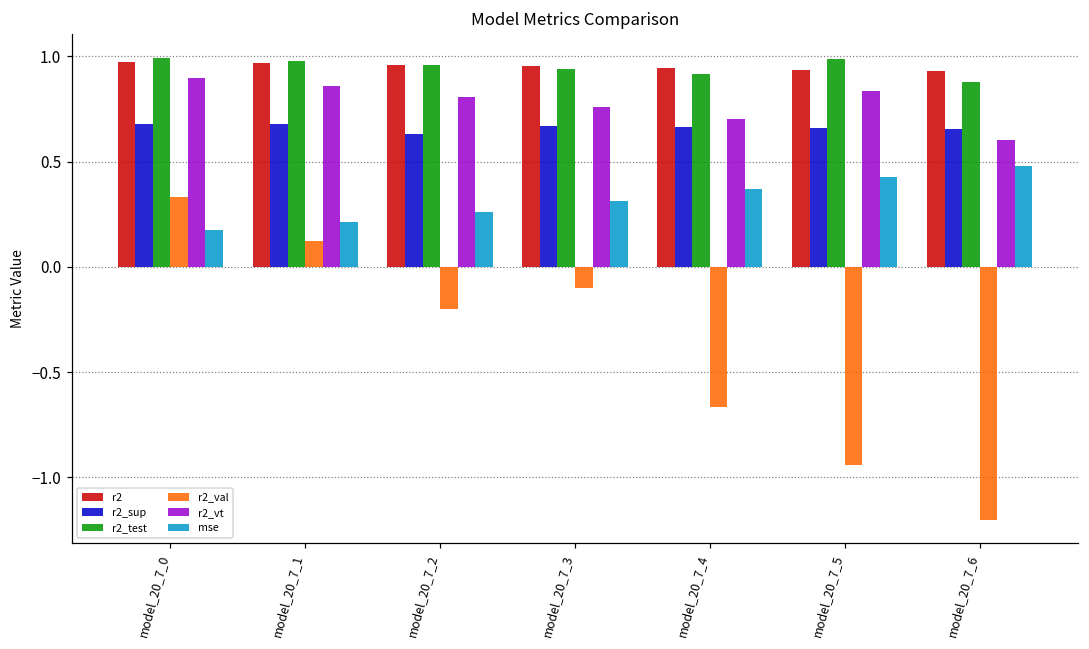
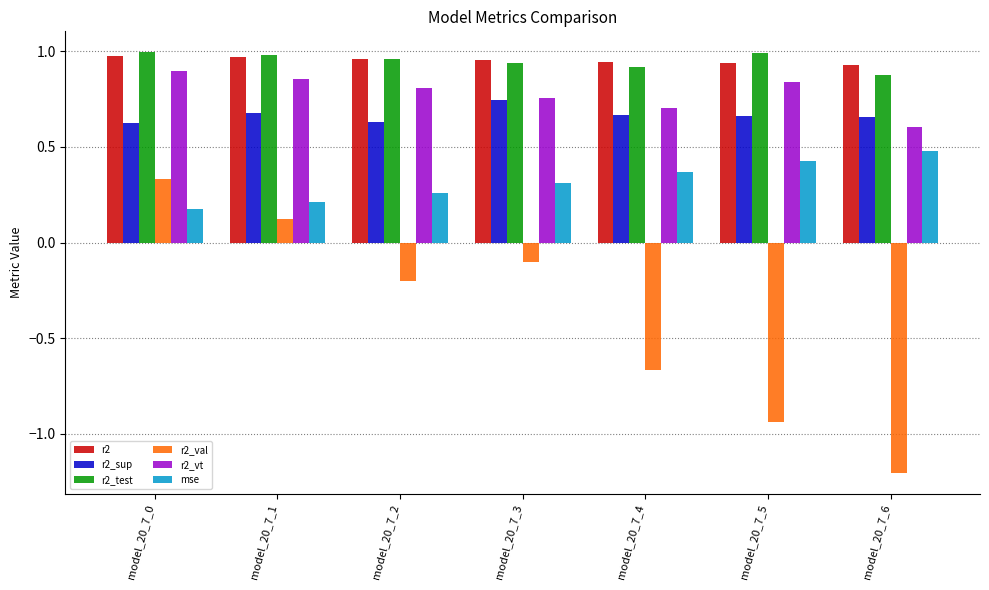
  {
    "r2": {
      "model_20_7_0": 0.97,
      "model_20_7_1": 0.97,
      "model_20_7_2": 0.96,
      "model_20_7_3": 0.95,
      "model_20_7_4": 0.94,
      "model_20_7_5": 0.94,
      "model_20_7_6": 0.93
    },
    "r2_sup": {
-     "model_20_7_0": 0.68,
+     "model_20_7_0": 0.62,
      "model_20_7_1": 0.68,
      "model_20_7_2": 0.63,
-     "model_20_7_3": 0.67,
+     "model_20_7_3": 0.75,
      "model_20_7_4": 0.67,
      "model_20_7_5": 0.66,
      "model_20_7_6": 0.66
    },
    "r2_test": {
      "model_20_7_0": 0.99,
      "model_20_7_1": 0.98,
      "model_20_7_2": 0.96,
      "model_20_7_3": 0.94,
      "model_20_7_4": 0.92,
      "model_20_7_5": 0.99,
      "model_20_7_6": 0.88
    },
    "r2_val": {
      "model_20_7_0": 0.33,
      "model_20_7_1": 0.12,
      "model_20_7_2": -0.20,
      "model_20_7_3": -0.10,
      "model_20_7_4": -0.67,
      "model_20_7_5": -0.94,
      "model_20_7_6": -1.20
    },
    "r2_vt": {
      "model_20_7_0": 0.90,
      "model_20_7_1": 0.86,
      "model_20_7_2": 0.81,
      "model_20_7_3": 0.76,
      "model_20_7_4": 0.70,
      "model_20_7_5": 0.84,
      "model_20_7_6": 0.60
    },
    "mse": {
      "model_20_7_0": 0.18,
      "model_20_7_1": 0.21,
      "model_20_7_2": 0.26,
      "model_20_7_3": 0.31,
      "model_20_7_4": 0.37,
      "model_20_7_5": 0.42,
      "model_20_7_6": 0.48
    }
  }
